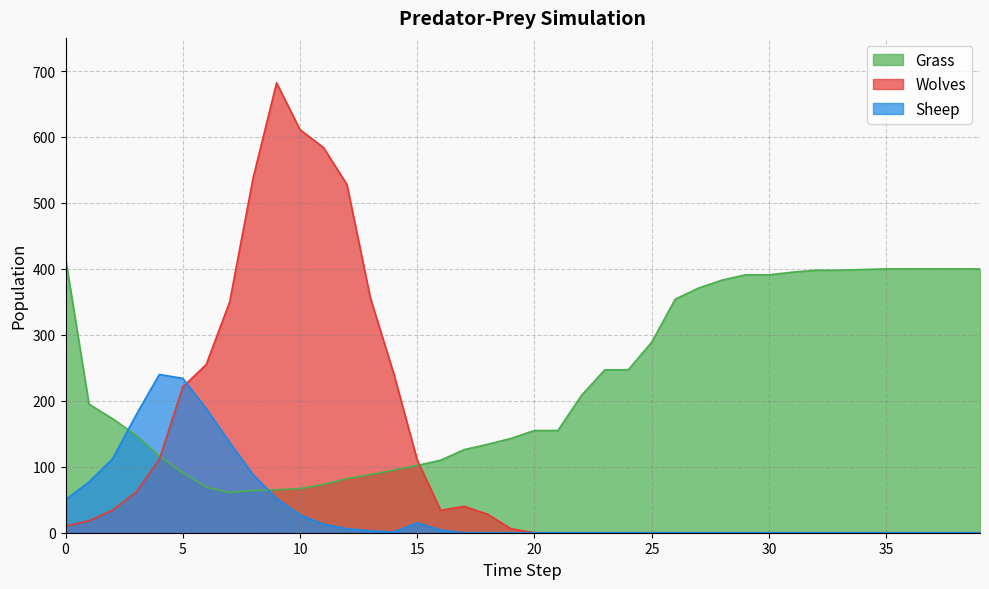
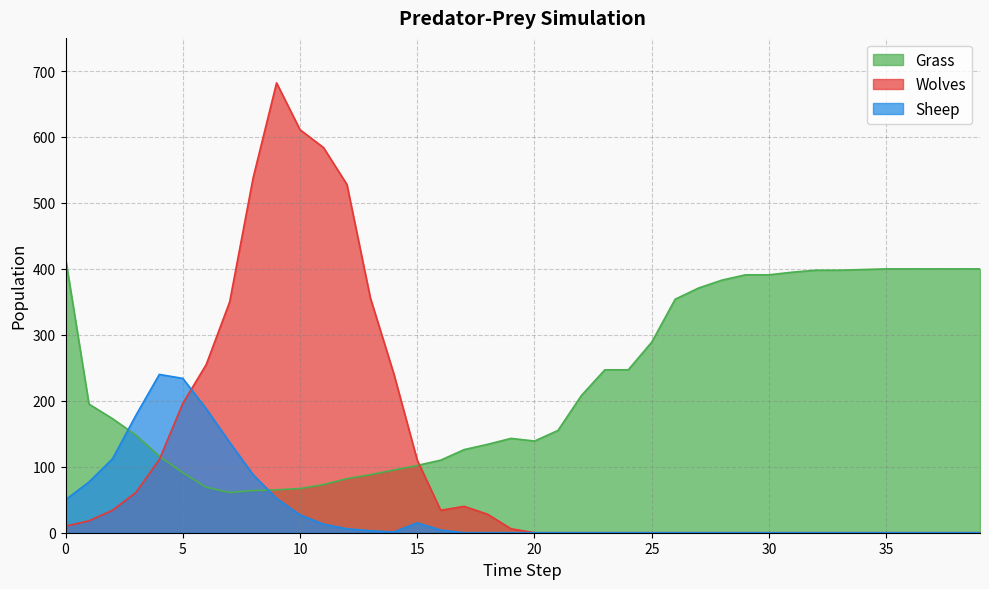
  {
    "Grass": {
      "0": 420,
      "5": 90,
      "10": 70,
      "15": 100,
-     "20": 160,
+     "20": 140,
      "25": 290,
      "30": 390,
      "35": 400
    },
    "Wolves": {
      "0": 10,
-     "5": 220,
+     "5": 200,
      "10": 610,
      "15": 110
    },
    "Sheep": {
      "0": 50,
      "5": 230,
      "10": 30,
      "15": 20
    }
  }
